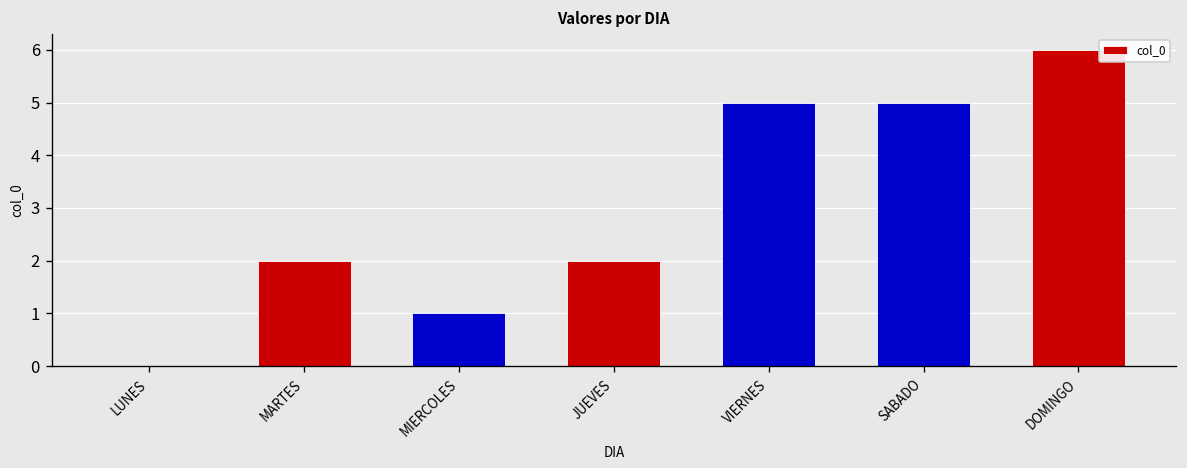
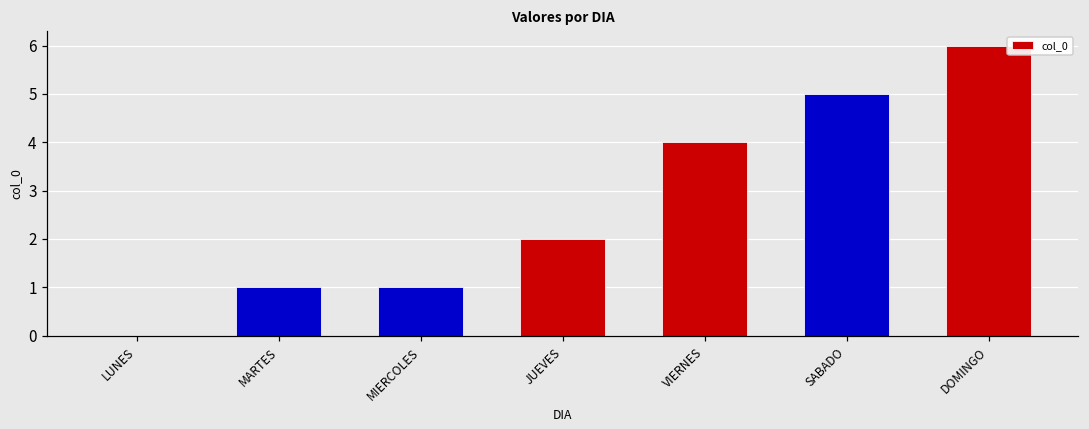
  {
    "LUNES": 0,
-   "MARTES": 2,
+   "MARTES": 1,
    "MIERCOLES": 1,
    "JUEVES": 2,
-   "VIERNES": 5,
+   "VIERNES": 4,
    "SABADO": 5,
    "DOMINGO": 6
  }
